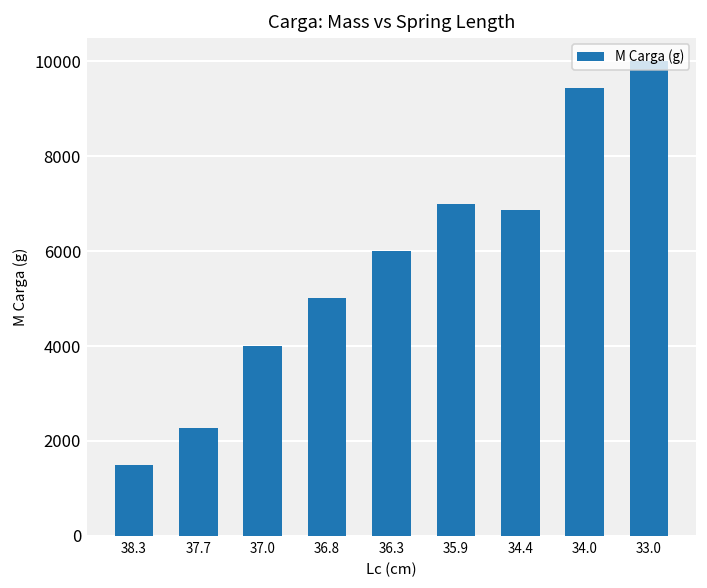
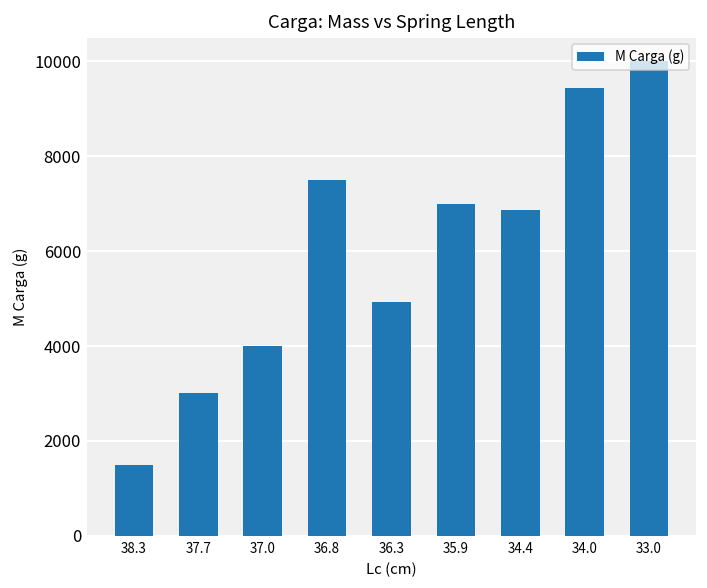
  {
    "38.3": 1500,
-   "37.7": 2300,
+   "37.7": 3000,
    "37.0": 4000,
-   "36.8": 5000,
-   "36.3": 6000,
+   "36.8": 7500,
+   "36.3": 4900,
    "35.9": 7000,
    "34.4": 6900,
    "34.0": 9400
  }
